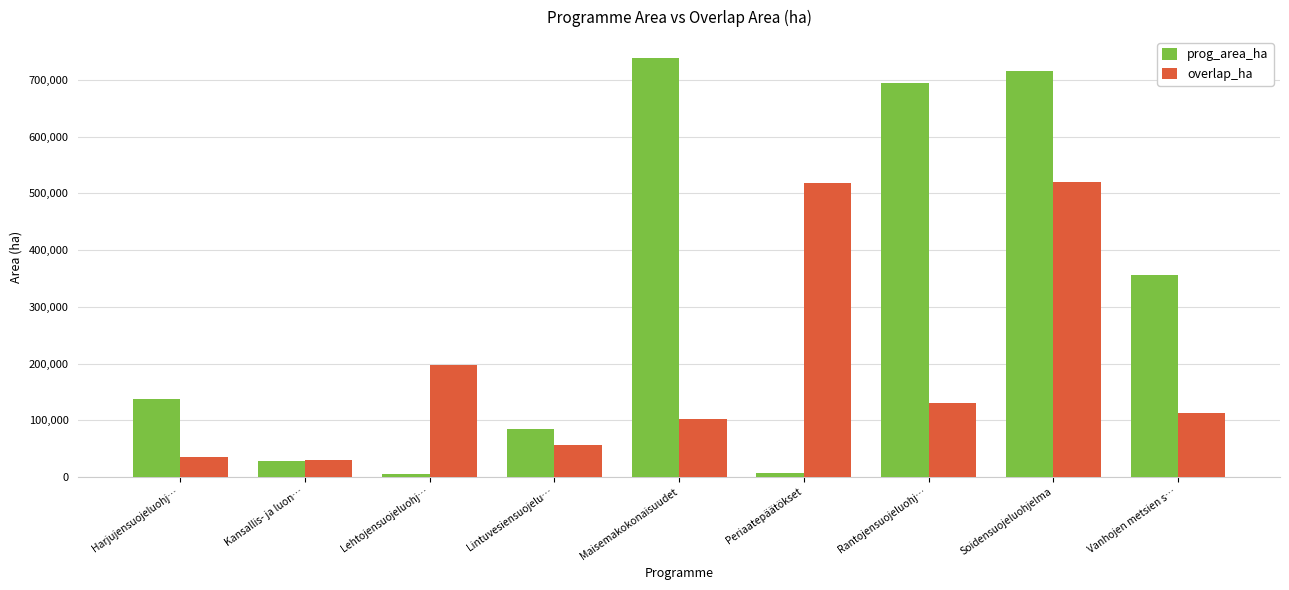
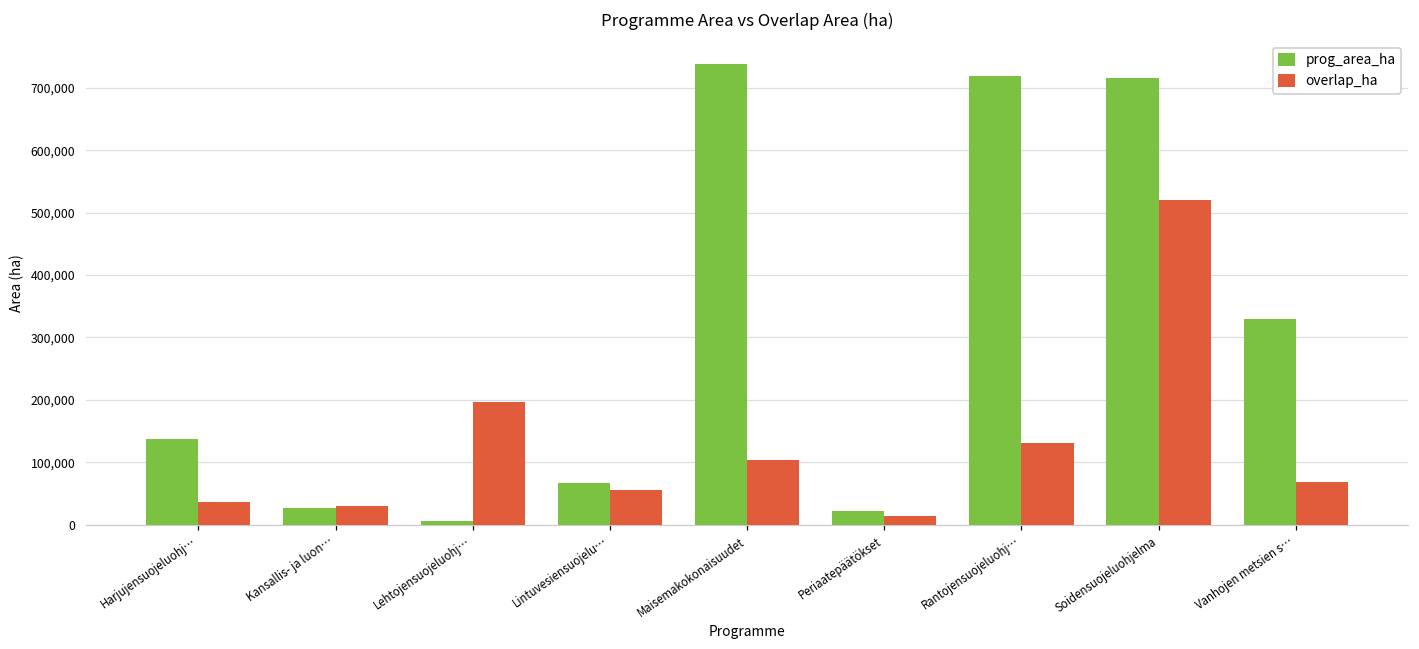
  {
    "prog_area_ha": {
      "Harjujensuojeluohj…": "140,000",
      "Kansallis- ja luon…": "30,000",
      "Lehtojensuojeluohj…": "10,000",
-     "Lintuvesiensuojelu…": "80,000",
+     "Lintuvesiensuojelu…": "70,000",
      "Maisemakokonaisuudet": "740,000",
-     "Periaatepäätökset": "10,000",
-     "Rantojensuojeluohj…": "690,000",
+     "Periaatepäätökset": "20,000",
+     "Rantojensuojeluohj…": "720,000",
      "Soidensuojeluohjelma": "720,000",
-     "Vanhojen metsien s…": "360,000"
+     "Vanhojen metsien s…": "330,000"
    },
    "overlap_ha": {
      "Harjujensuojeluohj…": "40,000",
      "Kansallis- ja luon…": "30,000",
      "Lehtojensuojeluohj…": "200,000",
      "Lintuvesiensuojelu…": "60,000",
      "Maisemakokonaisuudet": "100,000",
-     "Periaatepäätökset": "520,000",
+     "Periaatepäätökset": "10,000",
      "Rantojensuojeluohj…": "130,000",
      "Soidensuojeluohjelma": "520,000",
-     "Vanhojen metsien s…": "110,000"
+     "Vanhojen metsien s…": "70,000"
    }
  }
